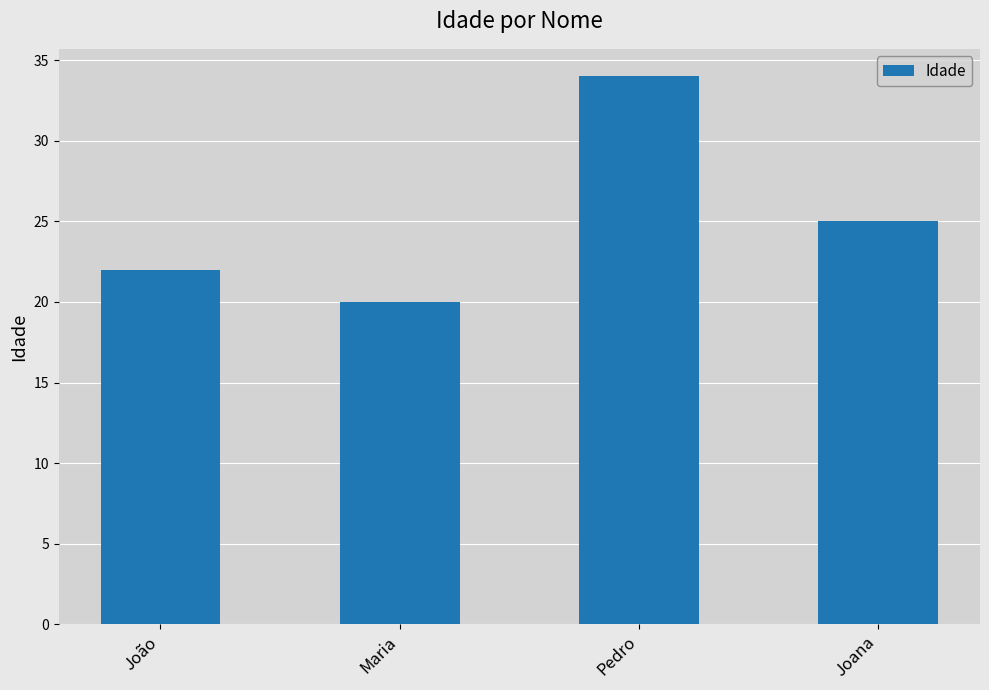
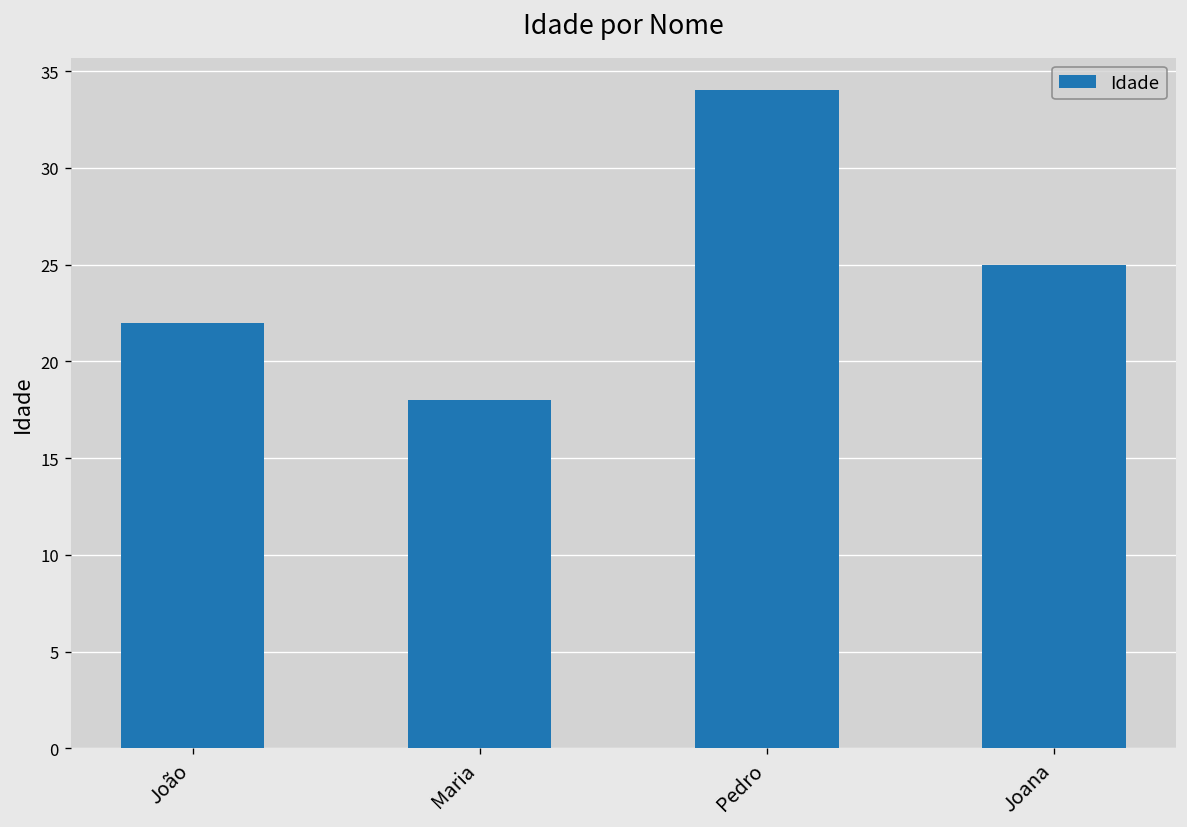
  {
    "João": 22,
-   "Maria": 20,
+   "Maria": 18,
    "Pedro": 34,
    "Joana": 25
  }
